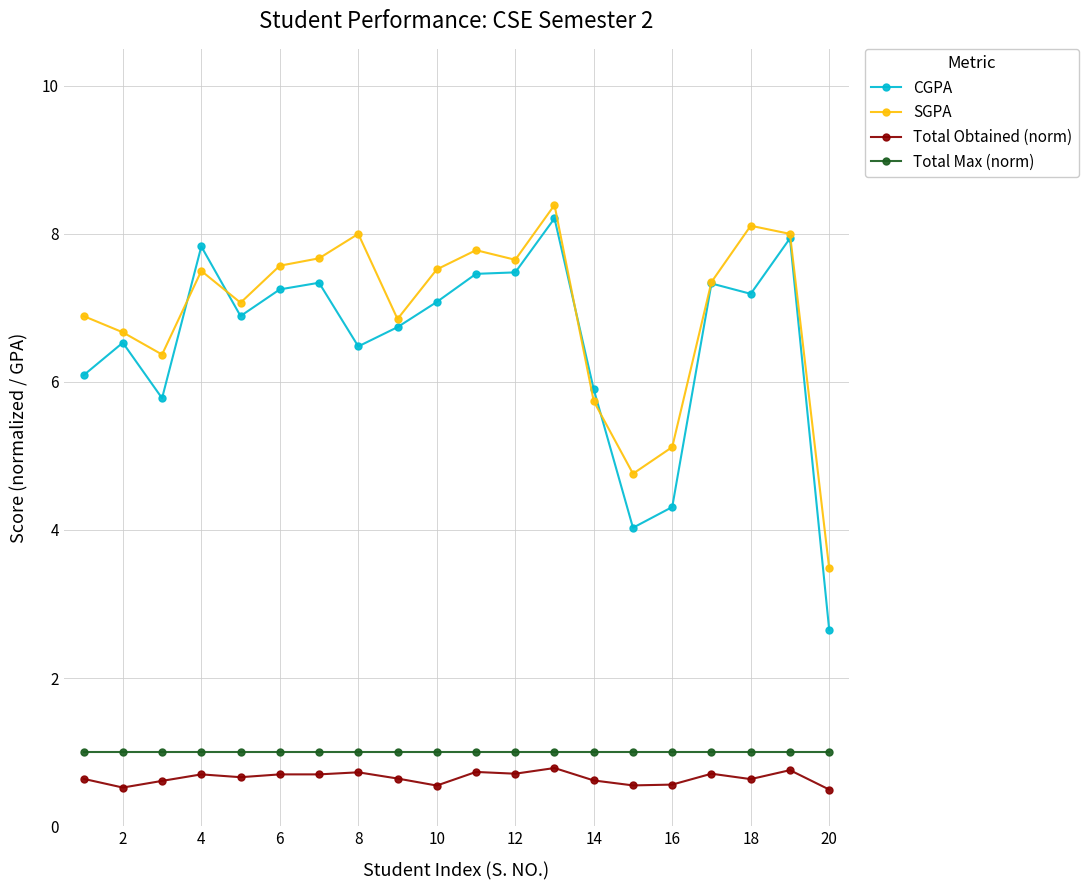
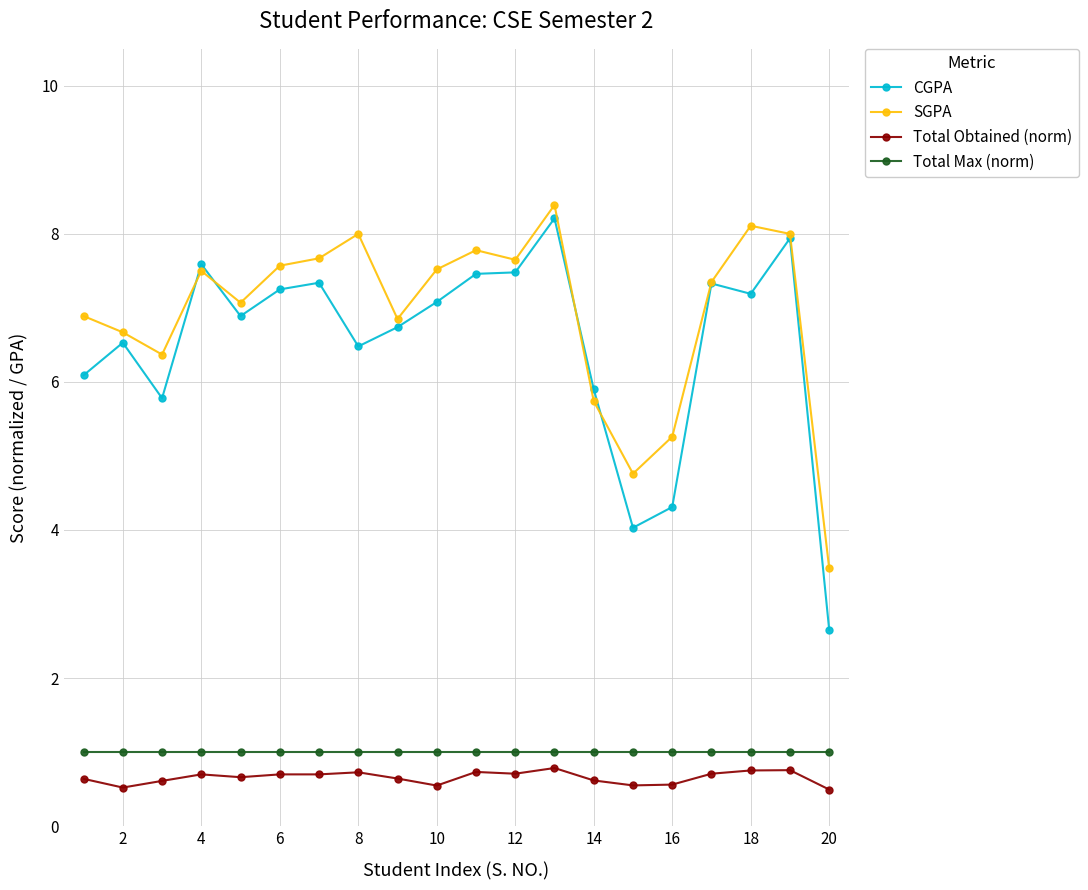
  {
    "CGPA": {
      "2": 6.5,
-     "4": 7.8,
+     "4": 7.6,
      "6": 7.3,
      "8": 6.5,
      "10": 7.1,
      "12": 7.5,
      "14": 5.9,
      "16": 4.3,
      "18": 7.2,
      "20": 2.7
    },
    "SGPA": {
      "2": 6.7,
      "4": 7.5,
      "6": 7.6,
      "8": 8.0,
      "10": 7.5,
      "12": 7.7,
      "14": 5.7,
-     "16": 5.1,
+     "16": 5.3,
      "18": 8.1,
      "20": 3.5
    },
    "Total Obtained (norm)": {
      "2": 0.5,
      "4": 0.7,
      "6": 0.7,
      "8": 0.7,
      "10": 0.5,
      "12": 0.7,
      "14": 0.6,
      "16": 0.6,
-     "18": 0.6,
+     "18": 0.8,
      "20": 0.5
    },
    "Total Max (norm)": {
      "2": 1.0,
      "4": 1.0,
      "6": 1.0,
      "8": 1.0,
      "10": 1.0,
      "12": 1.0,
      "14": 1.0,
      "16": 1.0,
      "18": 1.0,
      "20": 1.0
    }
  }
